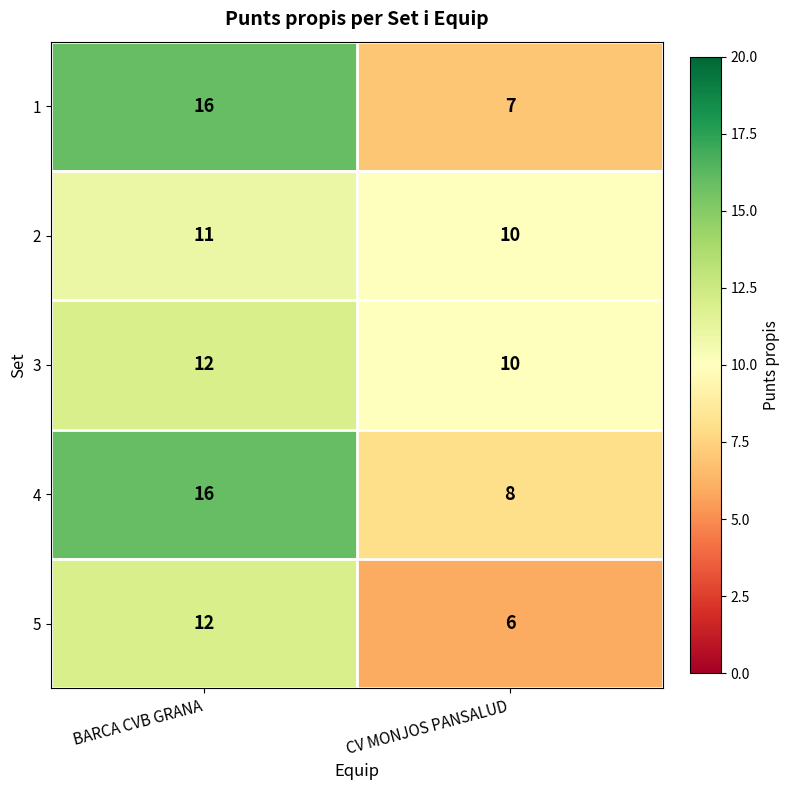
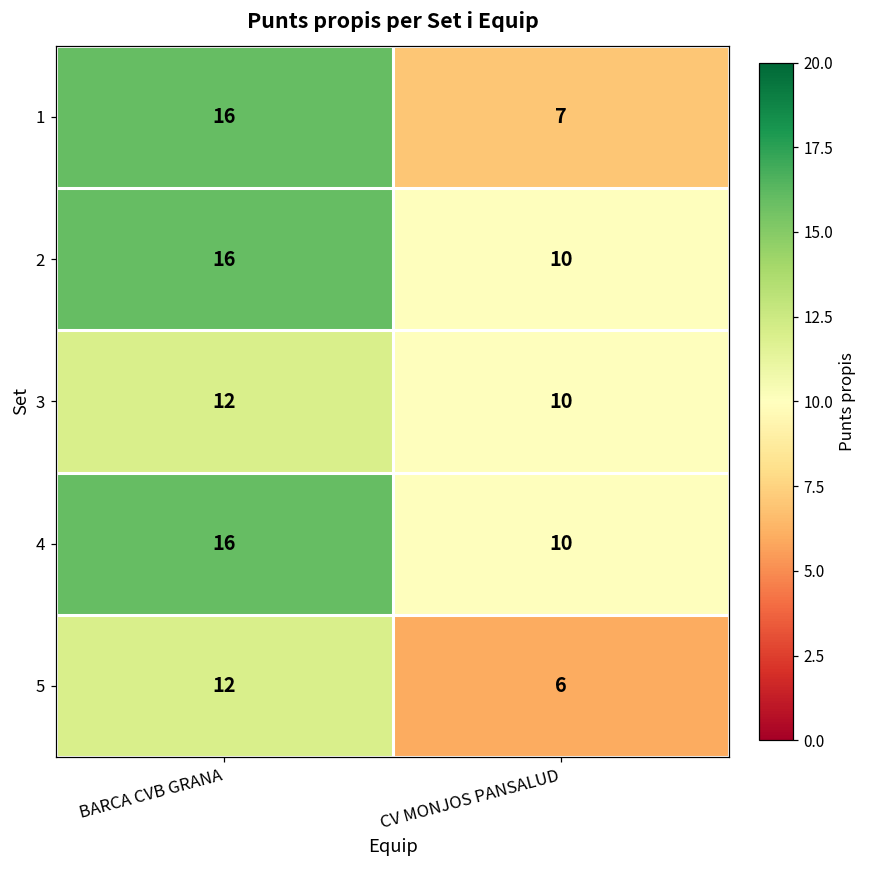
  {
    "1": {
      "BARCA CVB GRANA": 16,
      "CV MONJOS PANSALUD": 7
    },
    "2": {
-     "BARCA CVB GRANA": 11,
+     "BARCA CVB GRANA": 16,
      "CV MONJOS PANSALUD": 10
    },
    "3": {
      "BARCA CVB GRANA": 12,
      "CV MONJOS PANSALUD": 10
    },
    "4": {
      "BARCA CVB GRANA": 16,
-     "CV MONJOS PANSALUD": 8
+     "CV MONJOS PANSALUD": 10
    },
    "5": {
      "BARCA CVB GRANA": 12,
      "CV MONJOS PANSALUD": 6
    }
  }
